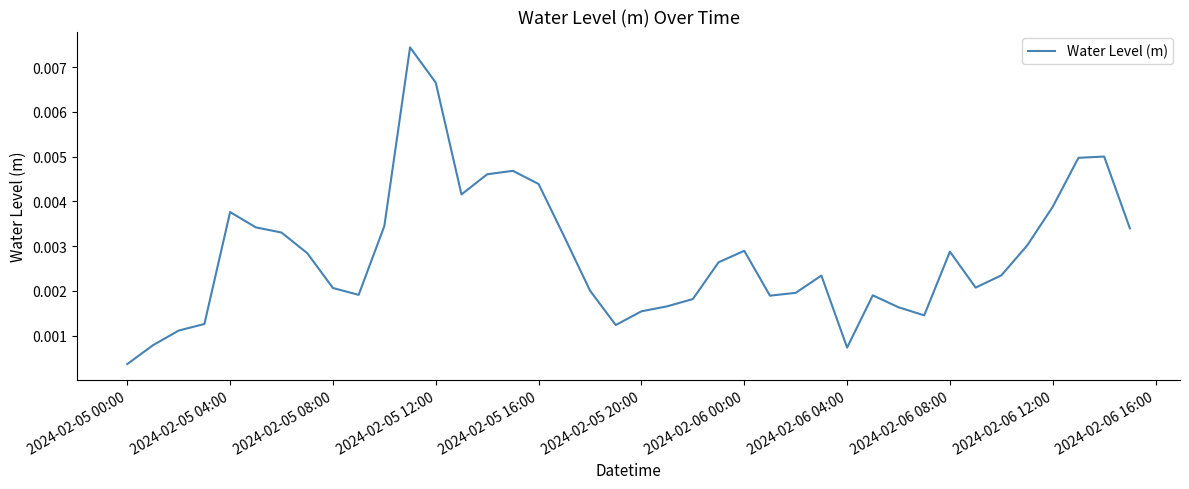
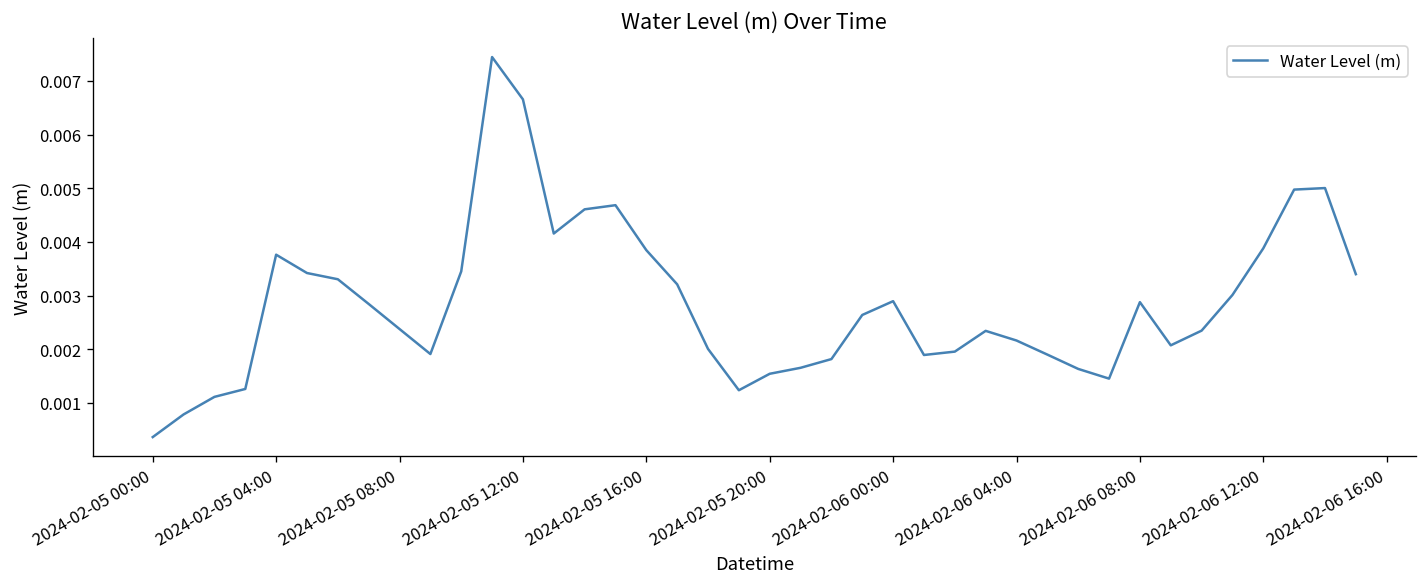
  {
    "2024-02-05 00:00": 0.0004,
    "2024-02-05 04:00": 0.0038,
-   "2024-02-05 08:00": 0.0021,
+   "2024-02-05 08:00": 0.0024,
    "2024-02-05 12:00": 0.0067,
-   "2024-02-05 16:00": 0.0044,
+   "2024-02-05 16:00": 0.0038,
    "2024-02-05 20:00": 0.0015,
    "2024-02-06 00:00": 0.0029,
-   "2024-02-06 04:00": 0.0007,
+   "2024-02-06 04:00": 0.0022,
    "2024-02-06 08:00": 0.0029,
    "2024-02-06 12:00": 0.0039
  }
